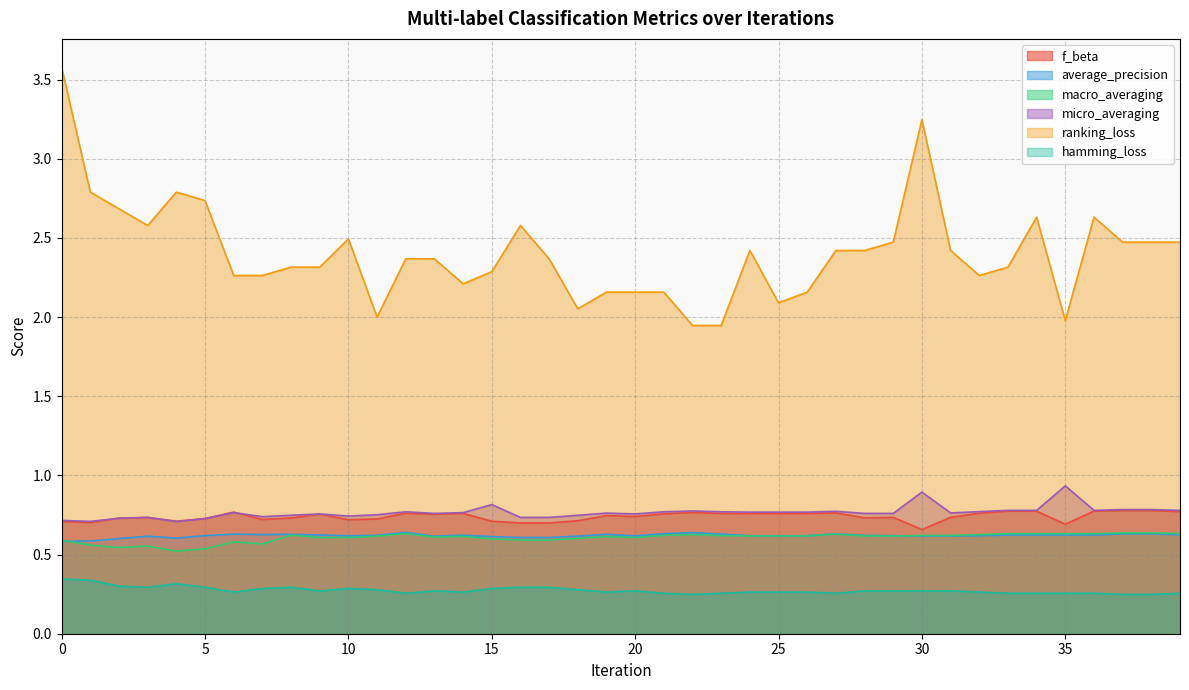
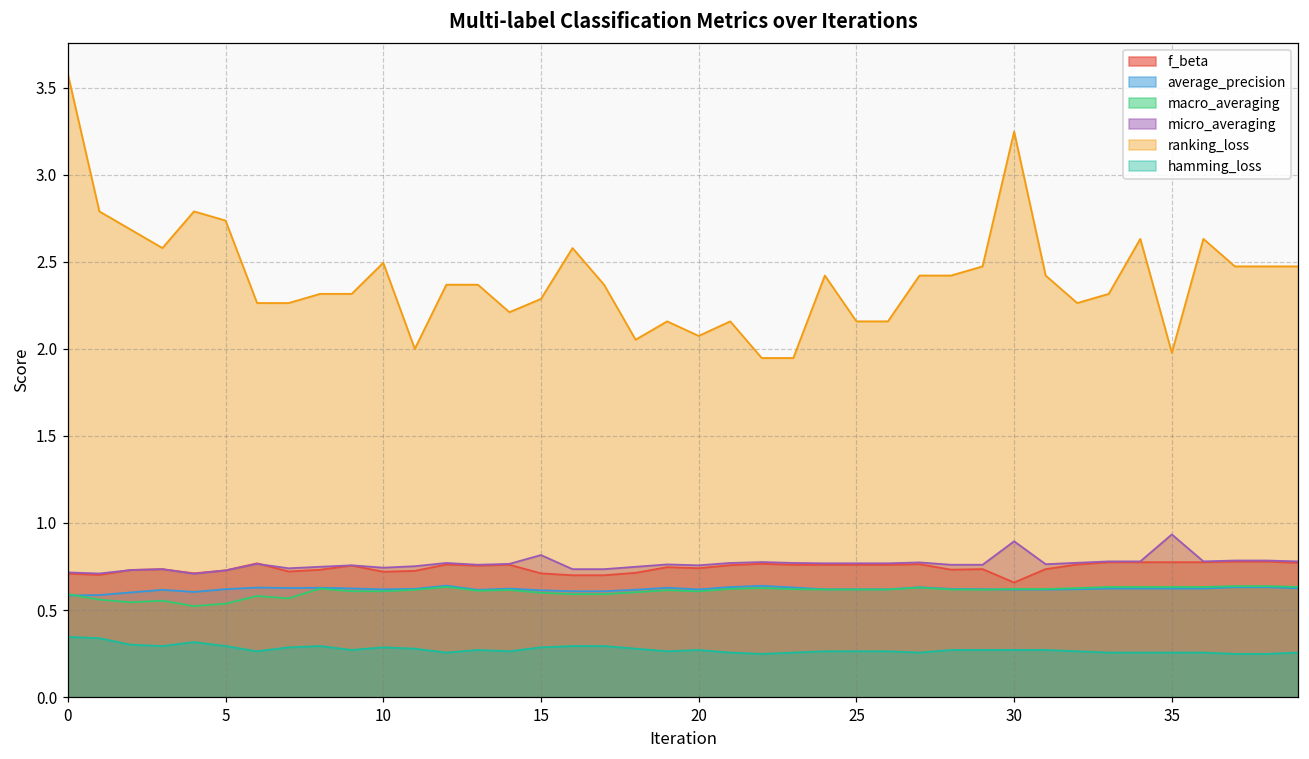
  {
    "f_beta": {
      "10": 0.72,
      "15": 0.71,
      "20": 0.74,
      "30": 0.66,
-     "35": 0.69
+     "35": 0.77
    },
    "micro_averaging": {
      "10": 0.74,
      "15": 0.82,
      "20": 0.76,
      "30": 0.89,
      "35": 0.93
    },
    "ranking_loss": {
      "0": 3.58,
      "5": 2.74,
      "10": 2.49,
      "15": 2.29,
-     "20": 2.16,
-     "25": 2.09,
+     "20": 2.07,
+     "25": 2.16,
      "30": 3.25,
      "35": 1.98
    }
  }
